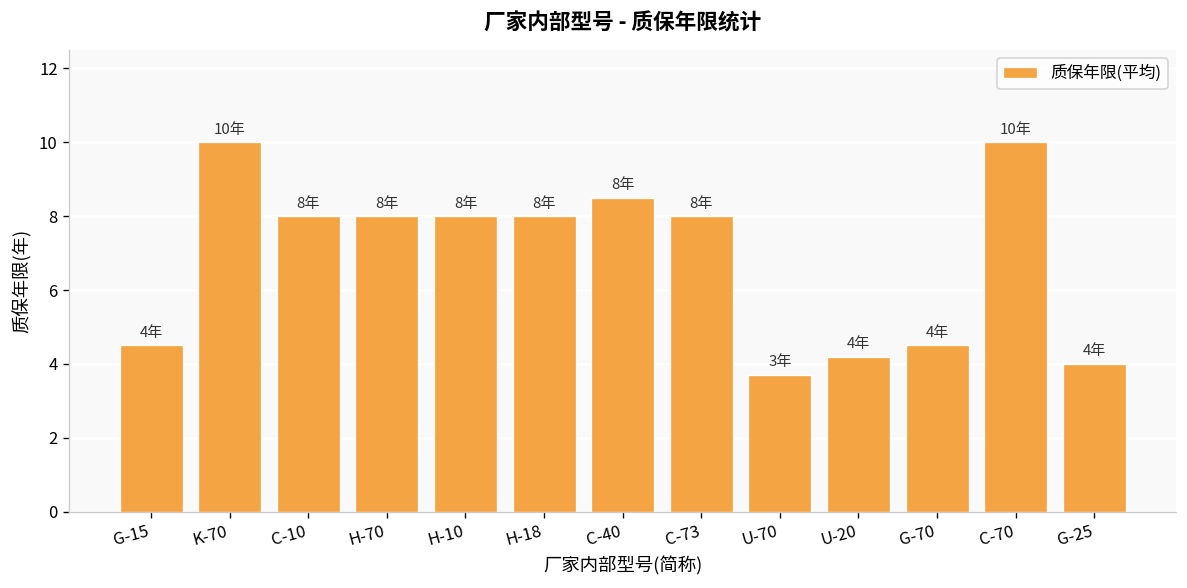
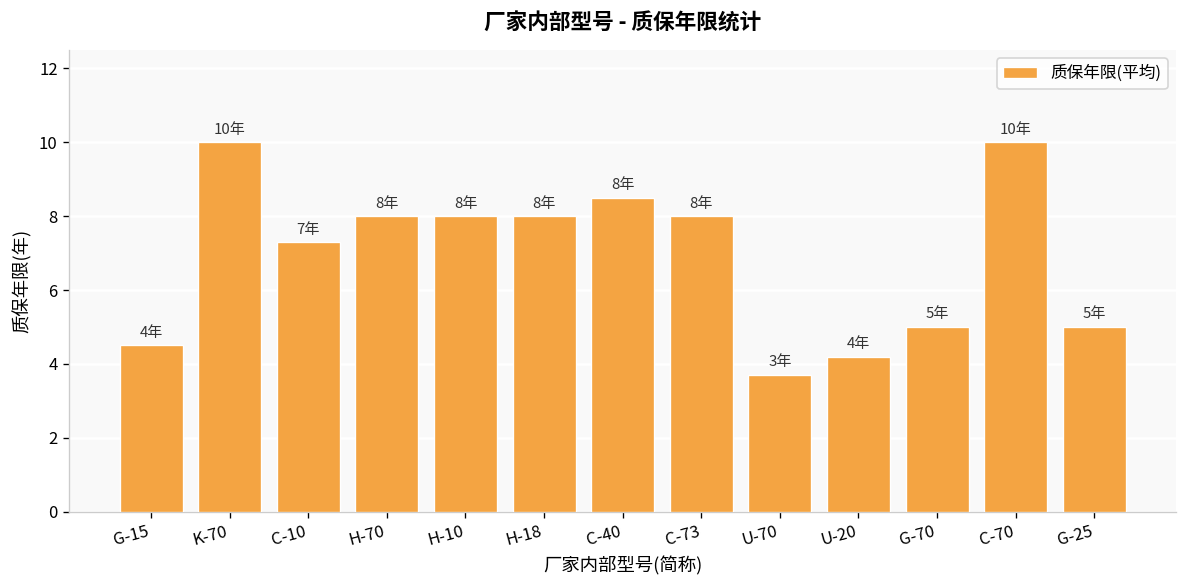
  {
    "G-15": "4年",
    "K-70": "10年",
-   "C-10": "8年",
+   "C-10": "7年",
    "H-70": "8年",
    "H-10": "8年",
    "H-18": "8年",
    "C-40": "8年",
    "C-73": "8年",
    "U-20": "4年",
-   "G-70": "4年",
+   "G-70": "5年",
    "C-70": "10年",
-   "G-25": "4年"
+   "G-25": "5年"
  }
